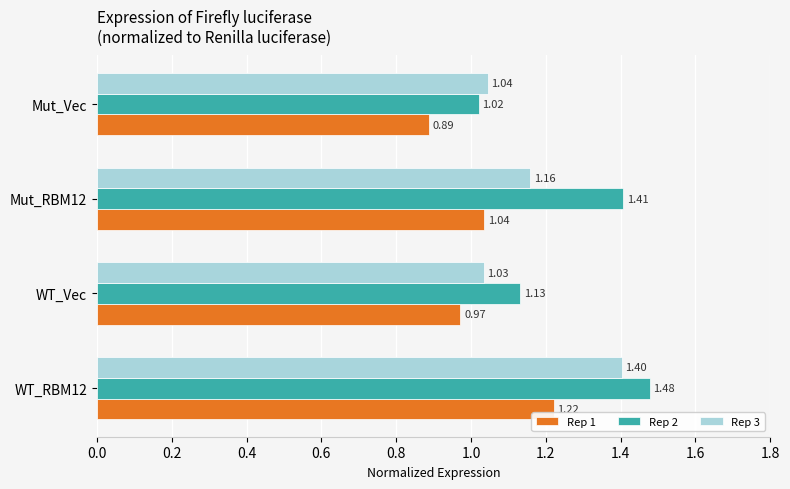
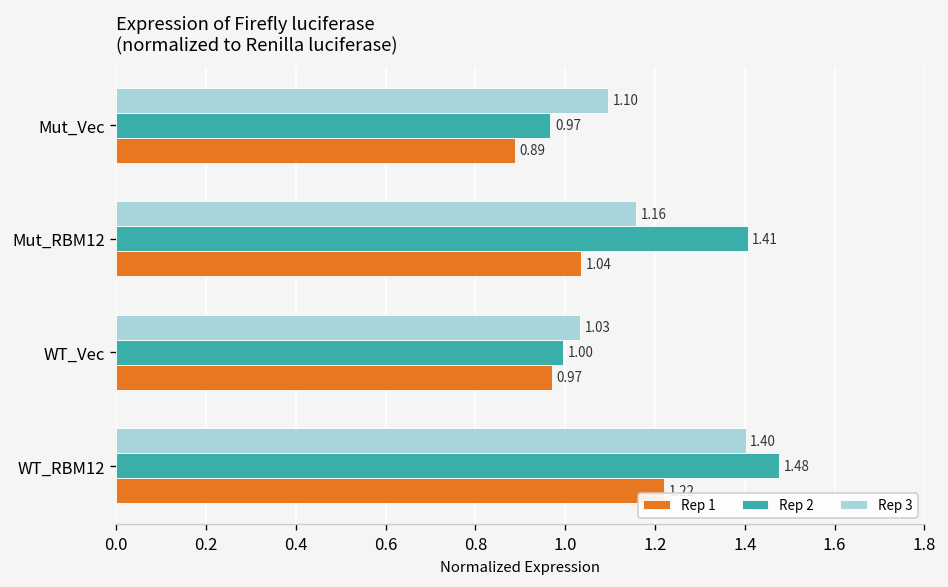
  {
    "Rep 1": {
      "Mut_Vec": 0.89,
      "Mut_RBM12": 1.04,
      "WT_Vec": 0.97
    },
    "Rep 2": {
-     "Mut_Vec": 1.02,
+     "Mut_Vec": 0.97,
      "Mut_RBM12": 1.41,
-     "WT_Vec": 1.13,
+     "WT_Vec": 1.00,
      "WT_RBM12": 1.48
    },
    "Rep 3": {
-     "Mut_Vec": 1.04,
+     "Mut_Vec": 1.10,
      "Mut_RBM12": 1.16,
      "WT_Vec": 1.03,
      "WT_RBM12": 1.40
    }
  }
